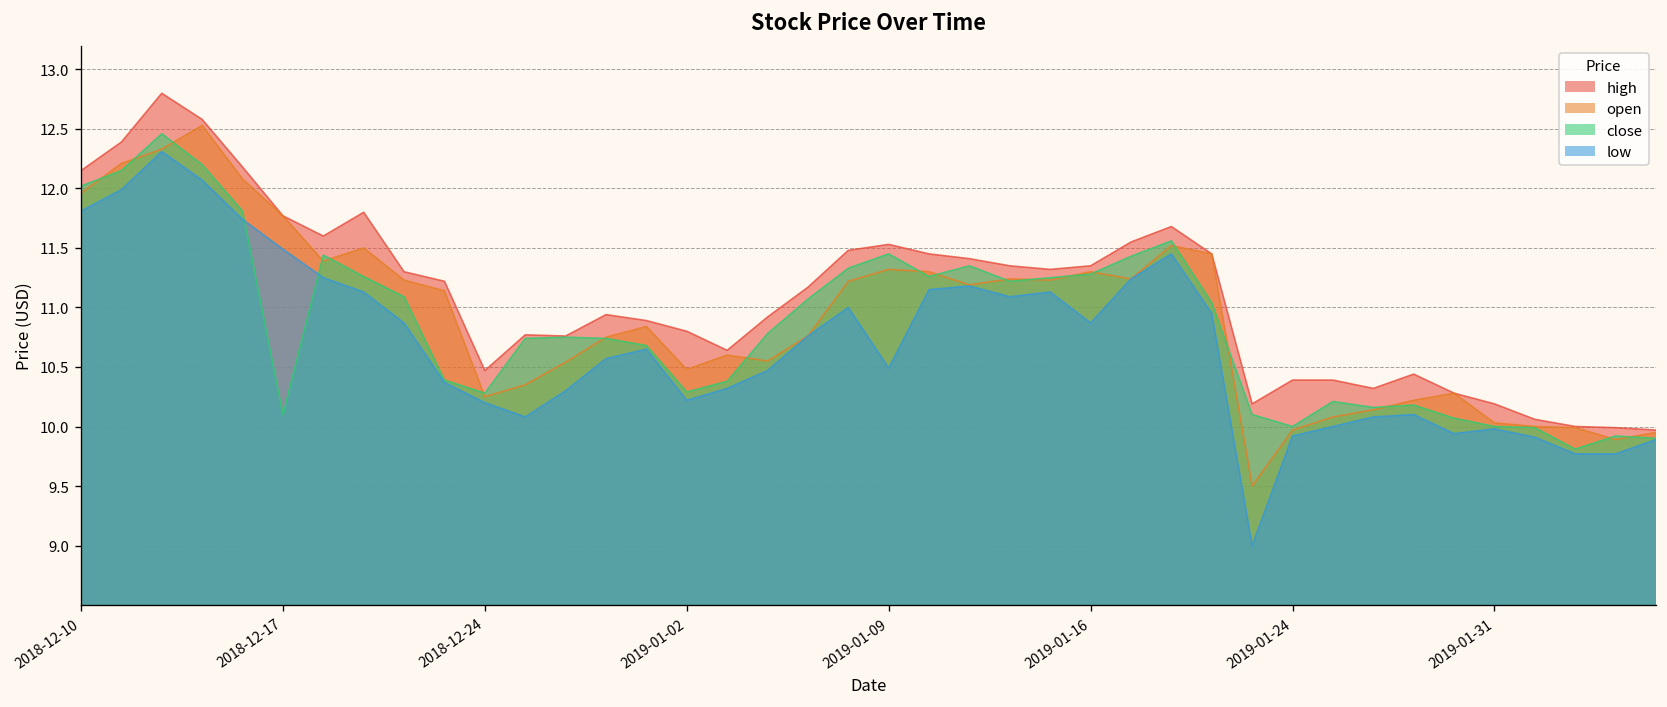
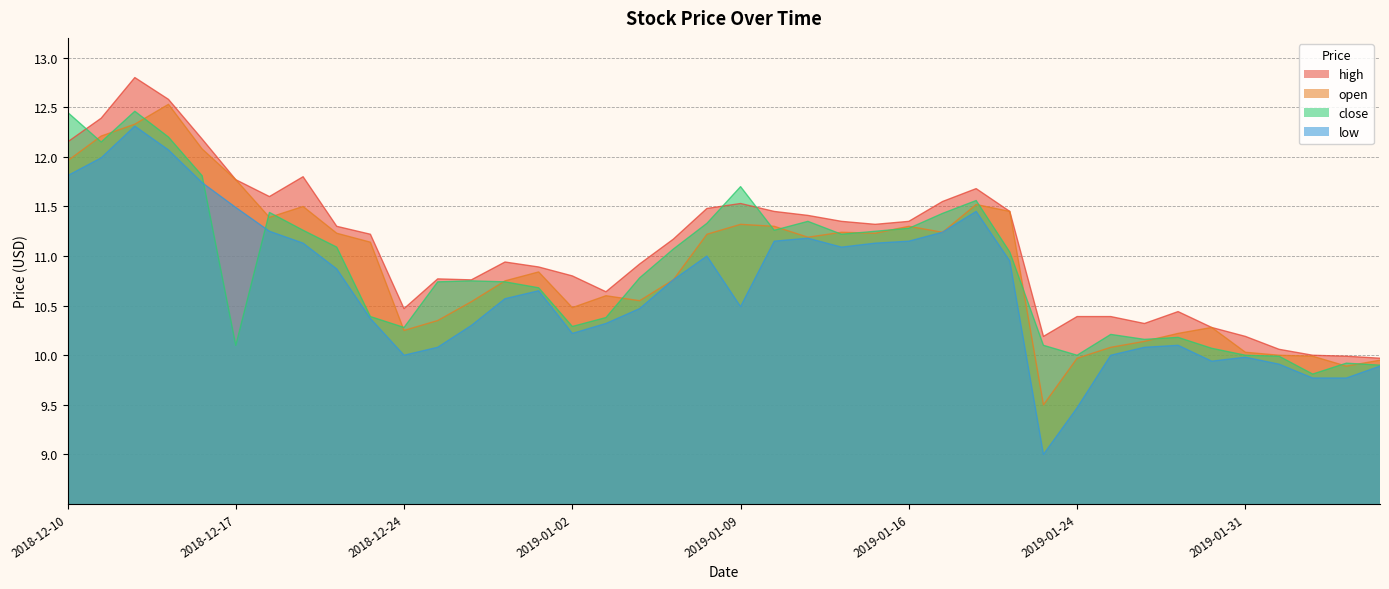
  {
    "close": {
-     "2018-12-10": 12.0,
+     "2018-12-10": 12.5,
      "2018-12-17": 10.1,
      "2018-12-24": 10.3,
      "2019-01-02": 10.3,
-     "2019-01-09": 11.5,
+     "2019-01-09": 11.7,
      "2019-01-24": 10.0
    },
    "low": {
      "2018-12-10": 11.8,
      "2018-12-17": 11.5,
-     "2018-12-24": 10.2,
+     "2018-12-24": 10.0,
      "2019-01-02": 10.2,
      "2019-01-09": 10.5,
-     "2019-01-16": 10.9,
-     "2019-01-24": 9.9
+     "2019-01-16": 11.2,
+     "2019-01-24": 9.5
    }
  }
